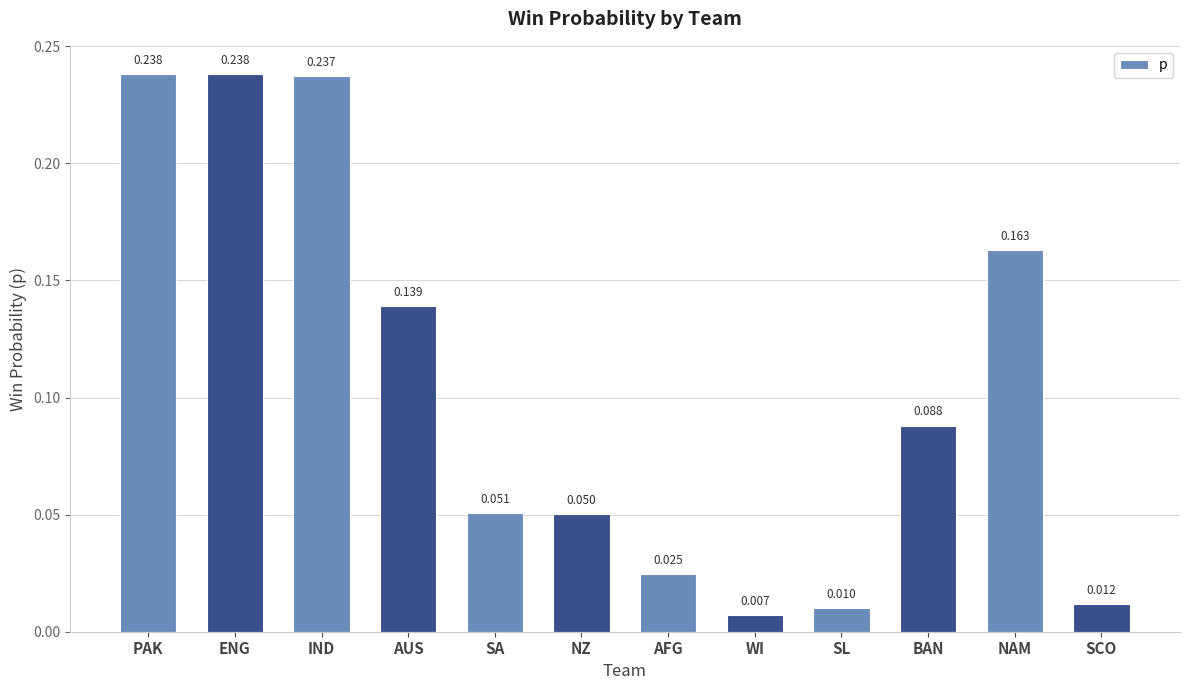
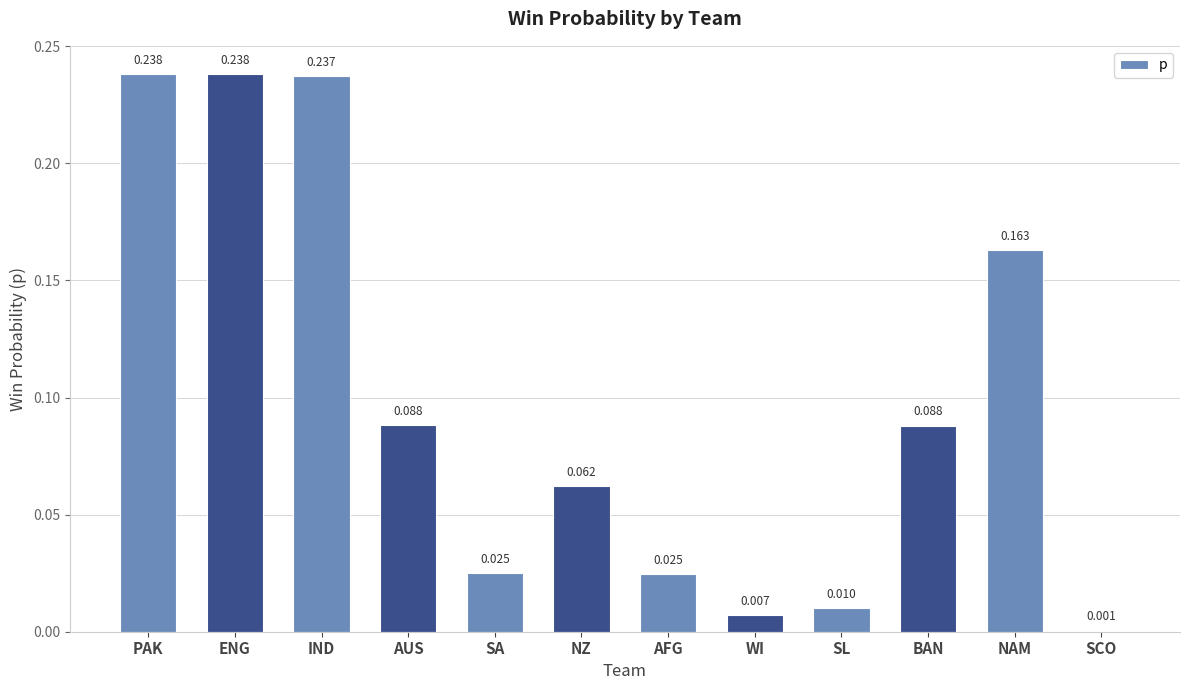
  {
    "PAK": 0.238,
    "ENG": 0.238,
    "IND": 0.237,
-   "AUS": 0.139,
-   "SA": 0.051,
-   "NZ": 0.050,
+   "AUS": 0.088,
+   "SA": 0.025,
+   "NZ": 0.062,
    "AFG": 0.025,
    "WI": 0.007,
    "SL": 0.010,
    "BAN": 0.088,
    "NAM": 0.163,
-   "SCO": 0.012
+   "SCO": 0.001
  }
